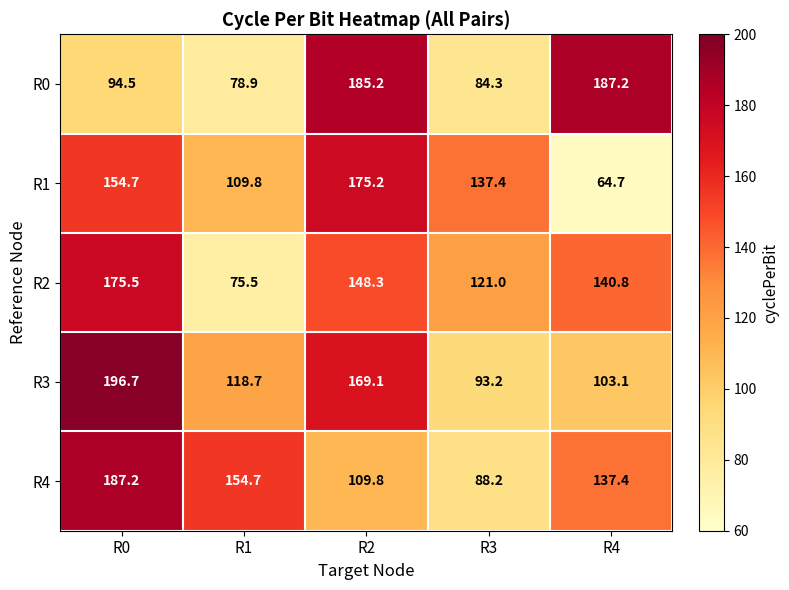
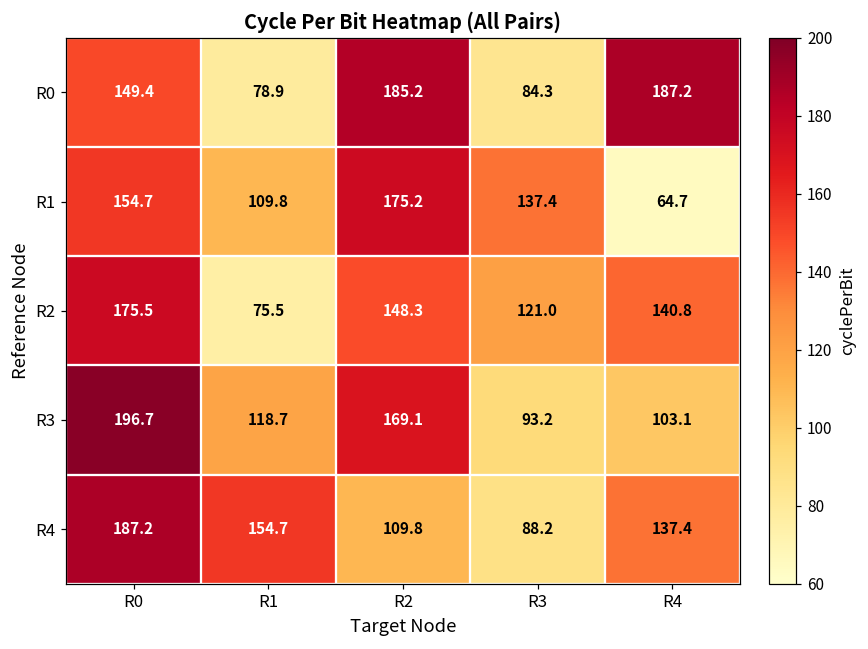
  {
    "R0": {
-     "R0": 94.5,
+     "R0": 149.4,
      "R1": 78.9,
      "R2": 185.2,
      "R3": 84.3,
      "R4": 187.2
    },
    "R1": {
      "R0": 154.7,
      "R1": 109.8,
      "R2": 175.2,
      "R3": 137.4,
      "R4": 64.7
    },
    "R2": {
      "R0": 175.5,
      "R1": 75.5,
      "R2": 148.3,
      "R3": 121.0,
      "R4": 140.8
    },
    "R3": {
      "R0": 196.7,
      "R1": 118.7,
      "R2": 169.1,
      "R3": 93.2,
      "R4": 103.1
    },
    "R4": {
      "R0": 187.2,
      "R1": 154.7,
      "R2": 109.8,
      "R3": 88.2,
      "R4": 137.4
    }
  }
